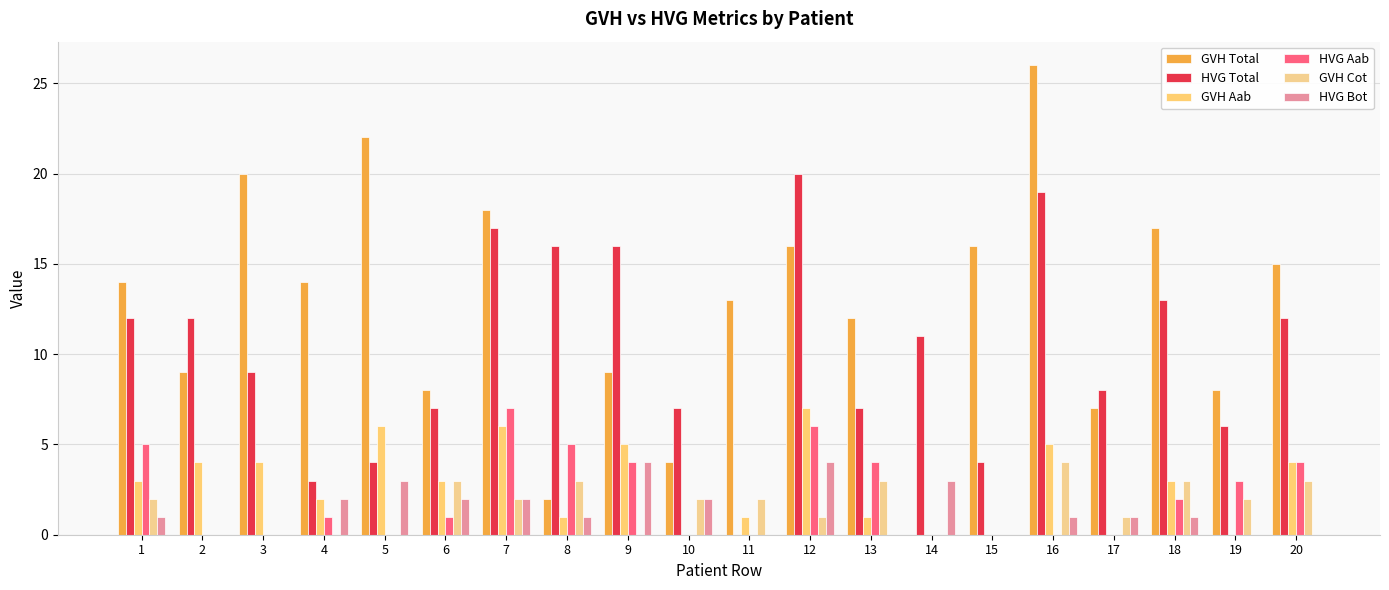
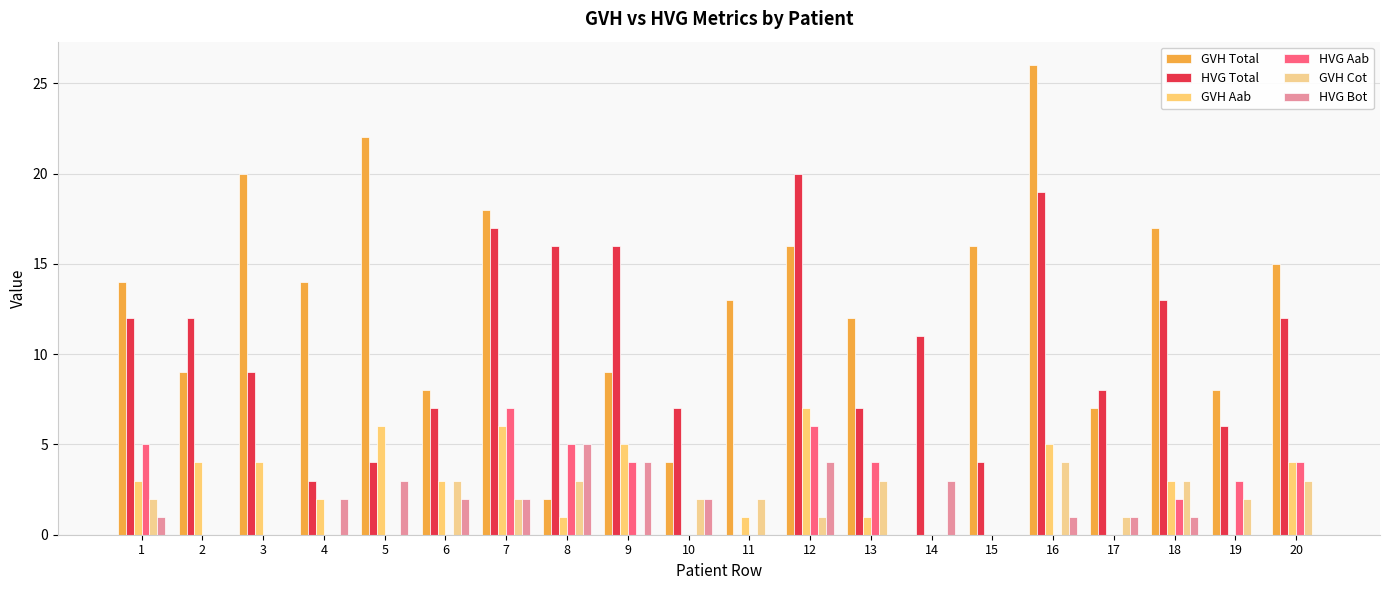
  {
    "GVH Total": {
      "1": 14,
      "2": 9,
      "3": 20,
      "4": 14,
      "5": 22,
      "6": 8,
      "7": 18,
      "8": 2,
      "9": 9,
      "10": 4,
      "11": 13,
      "12": 16,
      "13": 12,
      "14": 0,
      "15": 16,
      "16": 26,
      "17": 7,
      "18": 17,
      "19": 8,
      "20": 15
    },
    "HVG Total": {
      "1": 12,
      "2": 12,
      "3": 9,
      "4": 3,
      "5": 4,
      "6": 7,
      "7": 17,
      "8": 16,
      "9": 16,
      "10": 7,
      "11": 0,
      "12": 20,
      "13": 7,
      "14": 11,
      "15": 4,
      "16": 19,
      "17": 8,
      "18": 13,
      "19": 6,
      "20": 12
    },
    "HVG Aab": {
      "1": 5,
      "2": 0,
      "3": 0,
-     "4": 1,
+     "4": 0,
      "5": 0,
-     "6": 1,
+     "6": 0,
      "7": 7,
      "8": 5,
      "9": 4,
      "10": 0,
      "11": 0,
      "12": 6,
      "13": 4,
      "14": 0,
      "15": 0,
      "16": 0,
      "17": 0,
      "18": 2,
      "19": 3,
      "20": 4
    },
    "HVG Bot": {
      "1": 1,
      "2": 0,
      "3": 0,
      "4": 2,
      "5": 3,
      "6": 2,
      "7": 2,
-     "8": 1,
+     "8": 5,
      "9": 4,
      "10": 2,
      "11": 0,
      "12": 4,
      "13": 0,
      "14": 3,
      "15": 0,
      "16": 1,
      "17": 1,
      "18": 1,
      "19": 0,
      "20": 0
    }
  }
